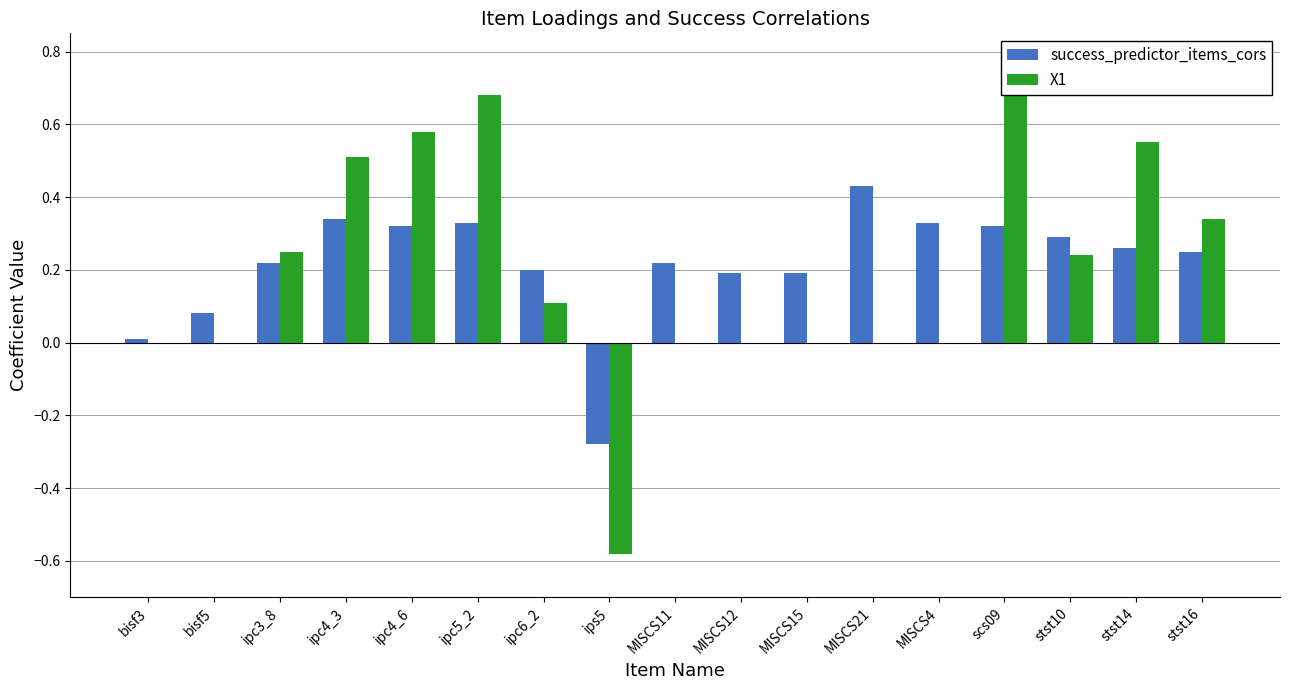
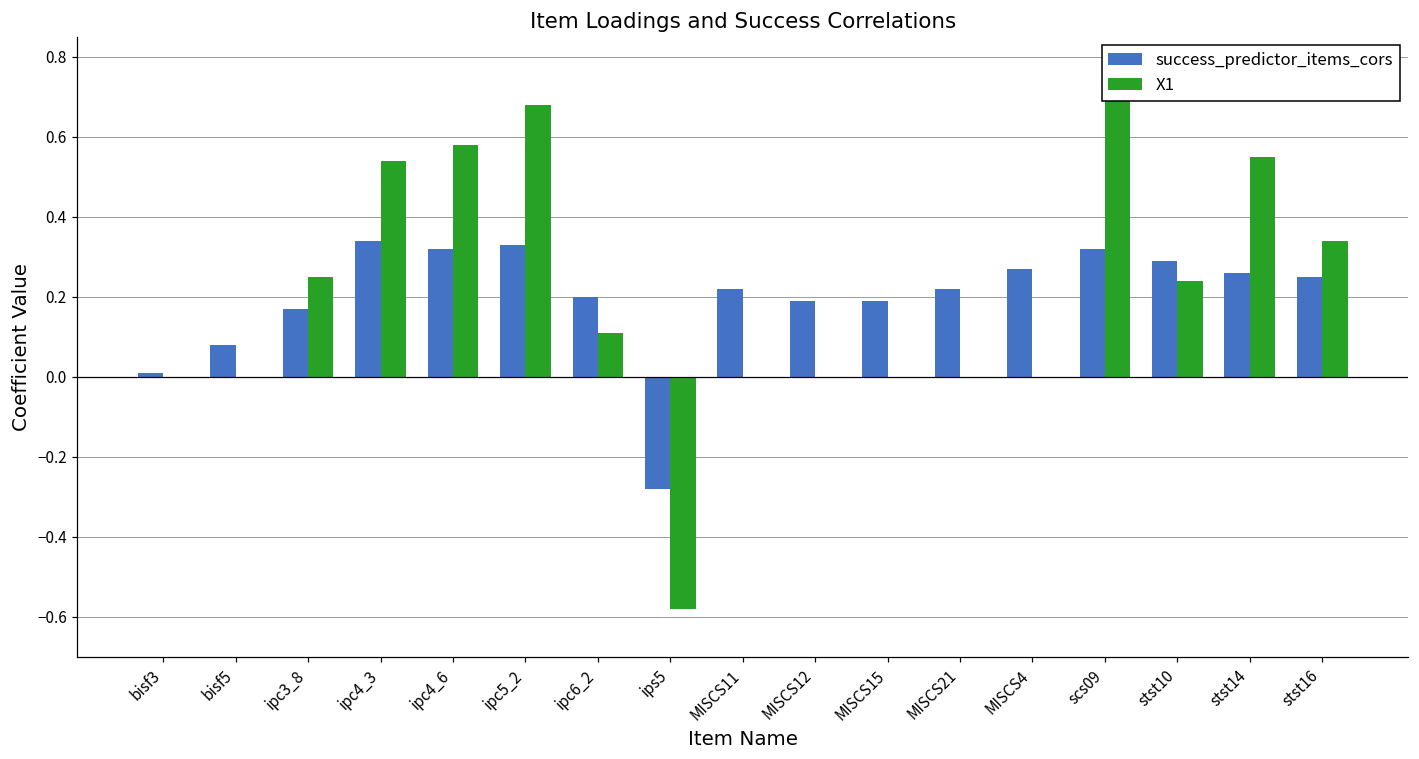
  {
    "success_predictor_items_cors": {
      "bisf3": 0.01,
      "bisf5": 0.08,
-     "ipc3_8": 0.22,
+     "ipc3_8": 0.17,
      "ipc4_3": 0.34,
      "ipc4_6": 0.32,
      "ipc5_2": 0.33,
      "ipc6_2": 0.20,
      "ips5": -0.28,
      "MISCS11": 0.22,
      "MISCS12": 0.19,
      "MISCS15": 0.19,
-     "MISCS21": 0.43,
-     "MISCS4": 0.33,
+     "MISCS21": 0.22,
+     "MISCS4": 0.27,
      "scs09": 0.32,
      "stst10": 0.29,
      "stst14": 0.26,
      "stst16": 0.25
    },
    "X1": {
      "bisf3": 0.00,
      "bisf5": 0.00,
      "ipc3_8": 0.25,
-     "ipc4_3": 0.51,
+     "ipc4_3": 0.54,
      "ipc4_6": 0.58,
      "ipc5_2": 0.68,
      "ipc6_2": 0.11,
      "ips5": -0.58,
      "MISCS11": 0.00,
      "MISCS12": 0.00,
      "MISCS15": 0.00,
      "MISCS21": 0.00,
      "MISCS4": 0.00,
      "stst10": 0.24,
      "stst14": 0.55,
      "stst16": 0.34
    }
  }
